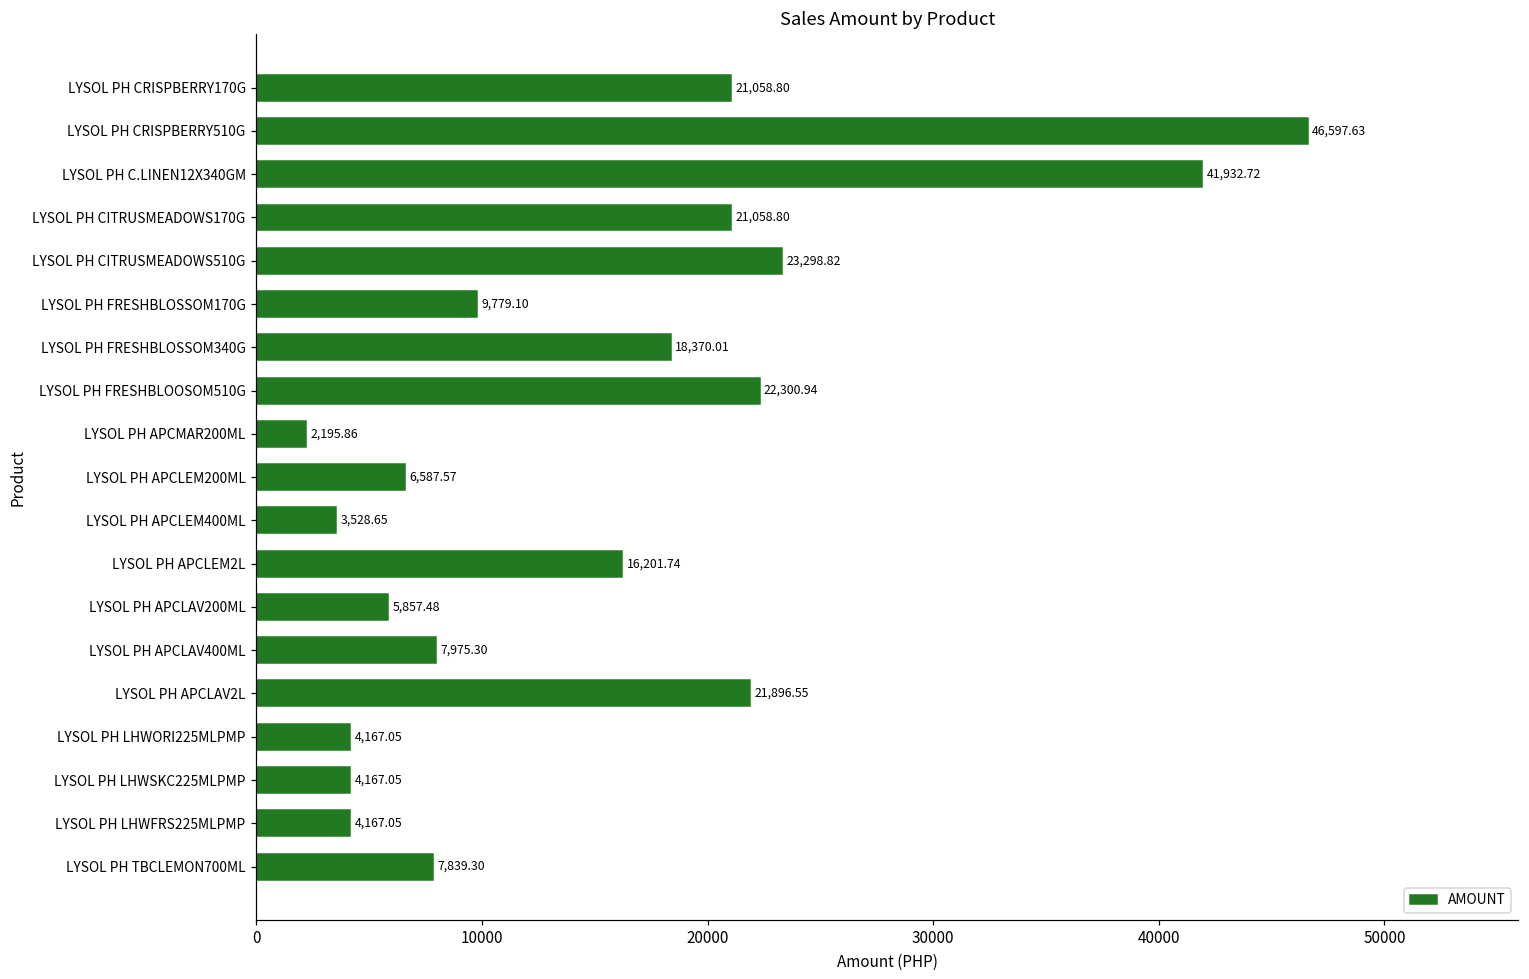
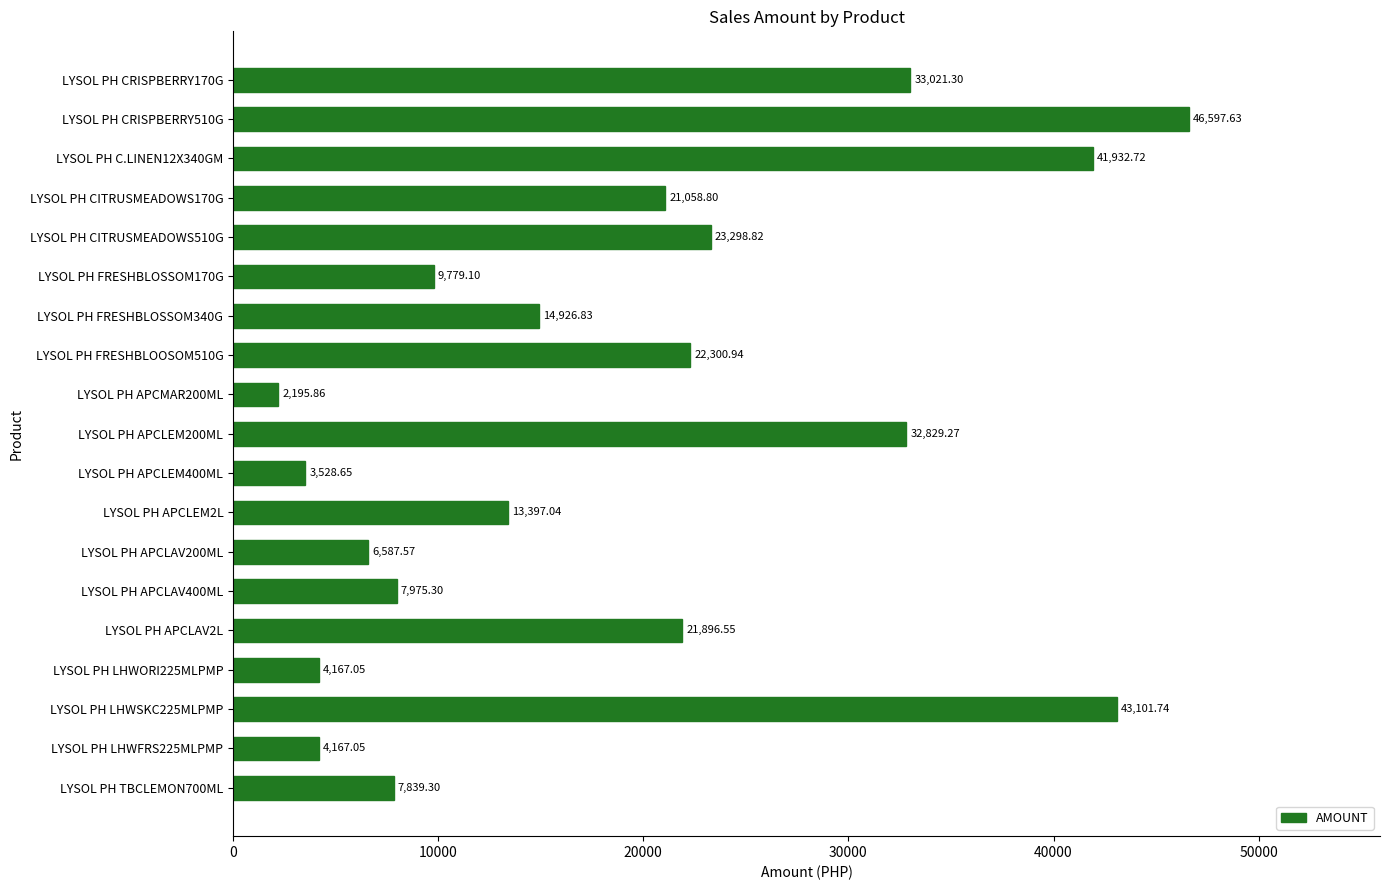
  {
-   "LYSOL PH CRISPBERRY170G": "21,058.80",
+   "LYSOL PH CRISPBERRY170G": "33,021.30",
    "LYSOL PH CRISPBERRY510G": "46,597.63",
    "LYSOL PH C.LINEN12X340GM": "41,932.72",
    "LYSOL PH CITRUSMEADOWS170G": "21,058.80",
    "LYSOL PH CITRUSMEADOWS510G": "23,298.82",
    "LYSOL PH FRESHBLOSSOM170G": "9,779.10",
-   "LYSOL PH FRESHBLOSSOM340G": "18,370.01",
+   "LYSOL PH FRESHBLOSSOM340G": "14,926.83",
    "LYSOL PH FRESHBLOOSOM510G": "22,300.94",
    "LYSOL PH APCMAR200ML": "2,195.86",
-   "LYSOL PH APCLEM200ML": "6,587.57",
+   "LYSOL PH APCLEM200ML": "32,829.27",
    "LYSOL PH APCLEM400ML": "3,528.65",
-   "LYSOL PH APCLEM2L": "16,201.74",
-   "LYSOL PH APCLAV200ML": "5,857.48",
+   "LYSOL PH APCLEM2L": "13,397.04",
+   "LYSOL PH APCLAV200ML": "6,587.57",
    "LYSOL PH APCLAV400ML": "7,975.30",
    "LYSOL PH APCLAV2L": "21,896.55",
    "LYSOL PH LHWORI225MLPMP": "4,167.05",
-   "LYSOL PH LHWSKC225MLPMP": "4,167.05",
+   "LYSOL PH LHWSKC225MLPMP": "43,101.74",
    "LYSOL PH LHWFRS225MLPMP": "4,167.05",
    "LYSOL PH TBCLEMON700ML": "7,839.30"
  }
